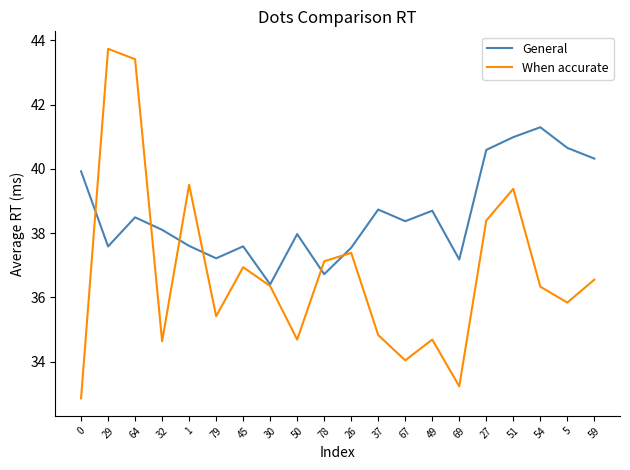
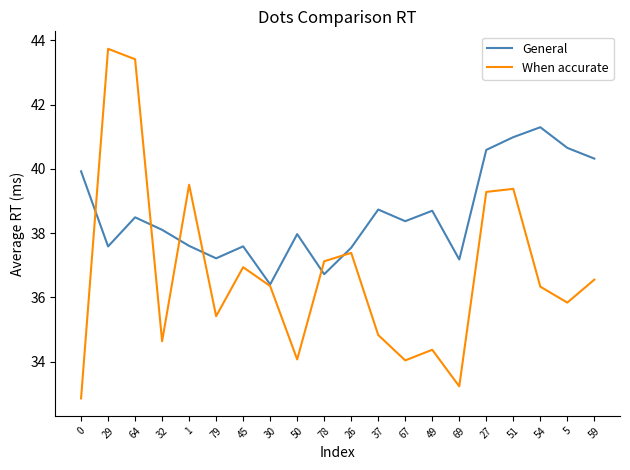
  {
    "General": {
      "0": 39.9,
      "29": 37.6,
      "64": 38.5,
      "32": 38.1,
      "1": 37.6,
      "79": 37.2,
      "45": 37.6,
      "50": 38.0,
      "78": 36.7,
      "26": 37.5,
      "37": 38.7,
      "67": 38.4,
      "49": 38.7,
      "69": 37.2,
      "27": 40.6,
      "51": 41.0,
      "54": 41.3,
      "5": 40.6,
      "59": 40.3
    },
    "When accurate": {
      "0": 32.9,
      "29": 43.7,
      "64": 43.4,
      "32": 34.6,
      "1": 39.5,
      "79": 35.4,
      "45": 36.9,
-     "50": 34.7,
+     "50": 34.1,
      "78": 37.1,
      "26": 37.4,
      "37": 34.8,
      "67": 34.0,
-     "49": 34.7,
+     "49": 34.4,
      "69": 33.2,
-     "27": 38.4,
+     "27": 39.3,
      "51": 39.4,
      "54": 36.3,
      "5": 35.8,
      "59": 36.6
    }
  }
